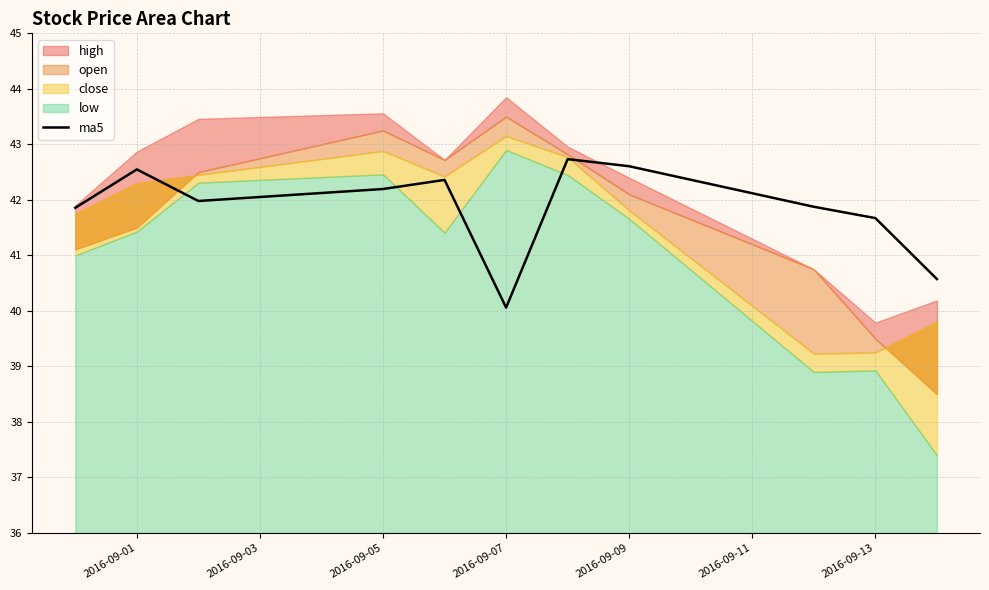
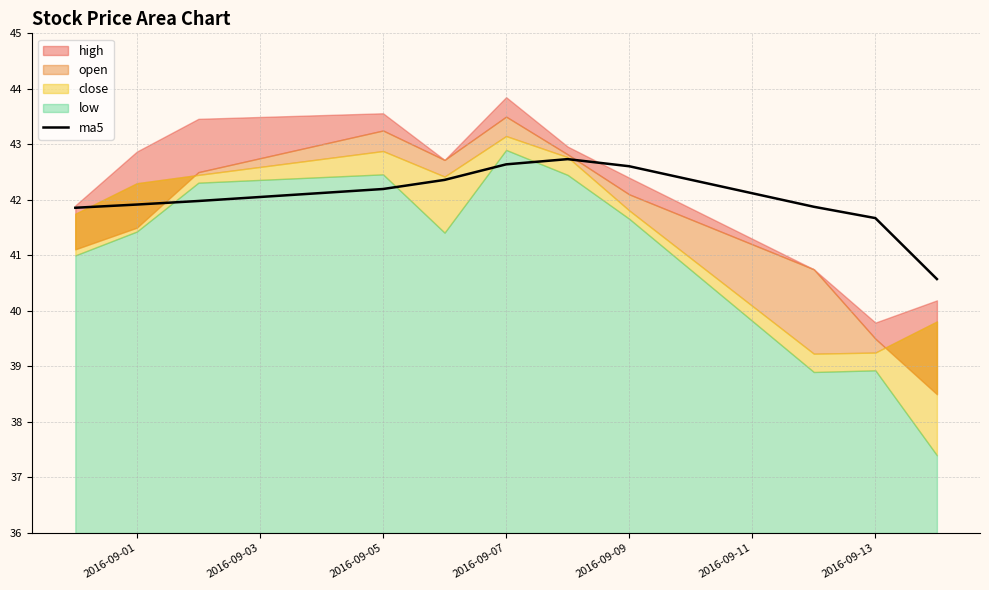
  {
    "ma5": {
-     "2016-09-01": 42.5,
+     "2016-09-01": 41.9,
      "2016-09-05": 42.2,
-     "2016-09-07": 40.1,
+     "2016-09-07": 42.6,
      "2016-09-09": 42.6,
      "2016-09-13": 41.7
    },
    "low": {
      "2016-09-01": 41.4,
      "2016-09-05": 42.5,
      "2016-09-07": 42.9,
      "2016-09-09": 41.7,
      "2016-09-13": 38.9
    }
  }
